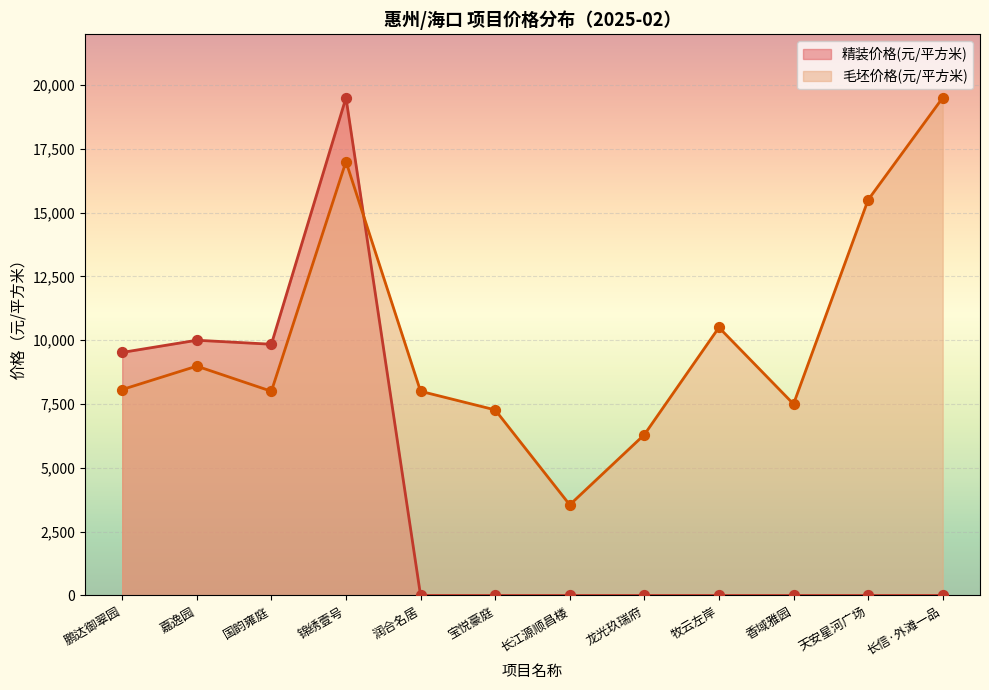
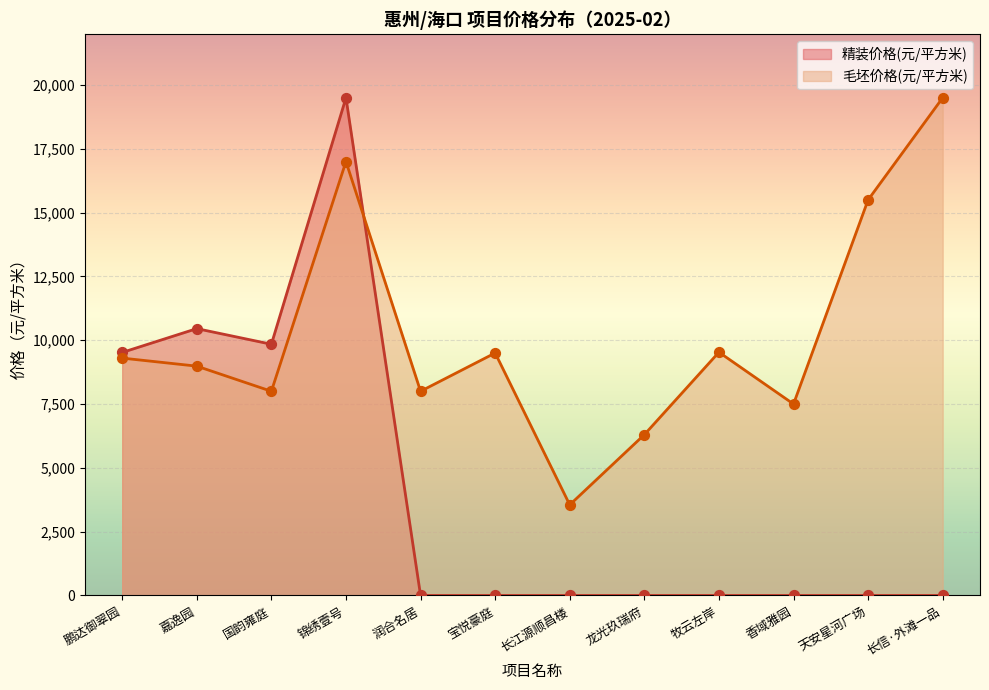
  {
    "精装价格(元/平方米)": {
      "鹏达御翠园": "9,500",
-     "嘉逸园": "10,000",
+     "嘉逸园": "10,500",
      "国韵雍庭": "9,800",
      "锦绣壹号": "19,500",
      "润合名居": "0",
      "宝悦豪庭": "0",
      "长江源顺昌楼": "0",
      "龙光玖瑞府": "0",
      "牧云左岸": "0",
      "香域雅园": "0",
      "天安星河广场": "0",
      "长信·外滩一品": "0"
    },
    "毛坯价格(元/平方米)": {
-     "鹏达御翠园": "8,100",
+     "鹏达御翠园": "9,300",
      "嘉逸园": "9,000",
      "国韵雍庭": "8,000",
      "锦绣壹号": "17,000",
      "润合名居": "8,000",
-     "宝悦豪庭": "7,300",
+     "宝悦豪庭": "9,500",
      "长江源顺昌楼": "3,600",
      "龙光玖瑞府": "6,300",
-     "牧云左岸": "10,500",
+     "牧云左岸": "9,500",
      "香域雅园": "7,500",
      "天安星河广场": "15,500",
      "长信·外滩一品": "19,500"
    }
  }
